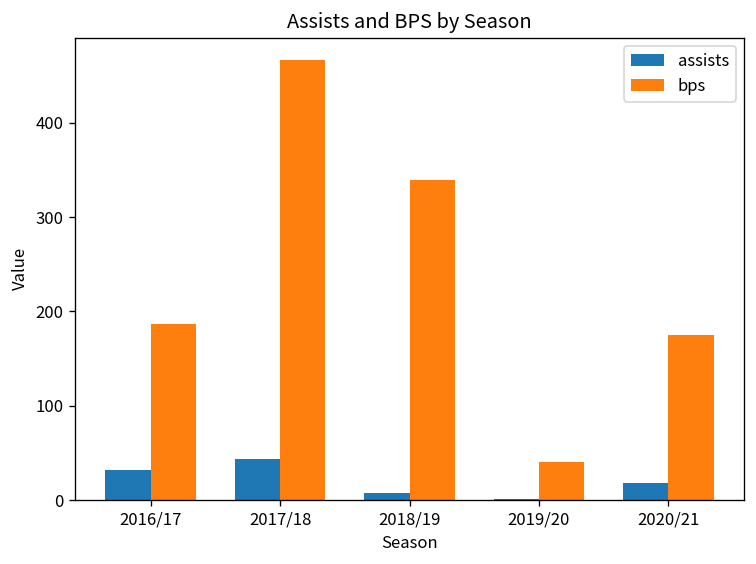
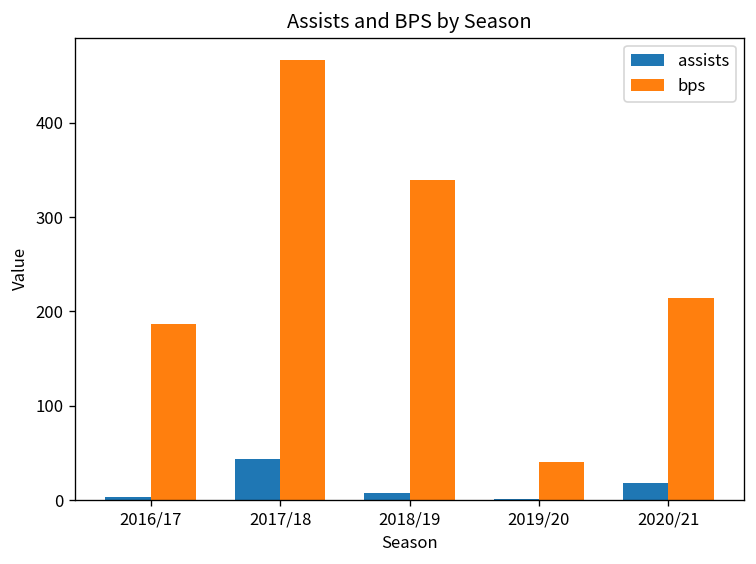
  {
    "assists": {
-     "2016/17": 30,
+     "2016/17": 0,
      "2017/18": 40,
      "2018/19": 10,
      "2020/21": 20
    },
    "bps": {
      "2016/17": 190,
      "2017/18": 470,
      "2018/19": 340,
      "2019/20": 40,
-     "2020/21": 180
+     "2020/21": 210
    }
  }
